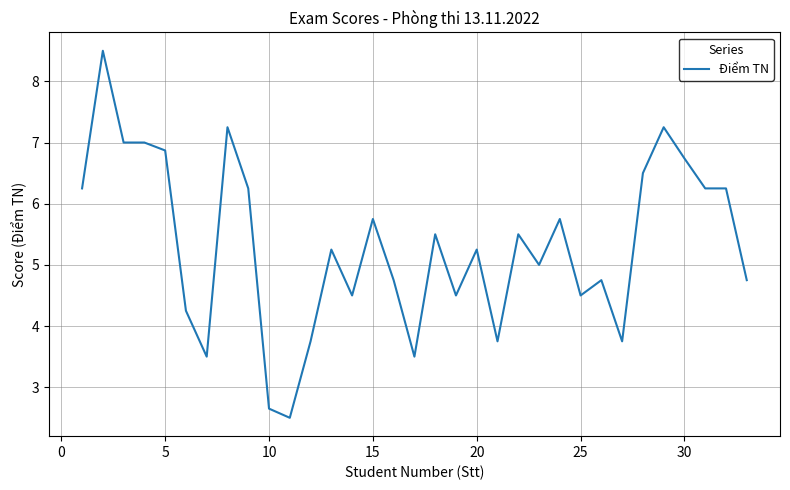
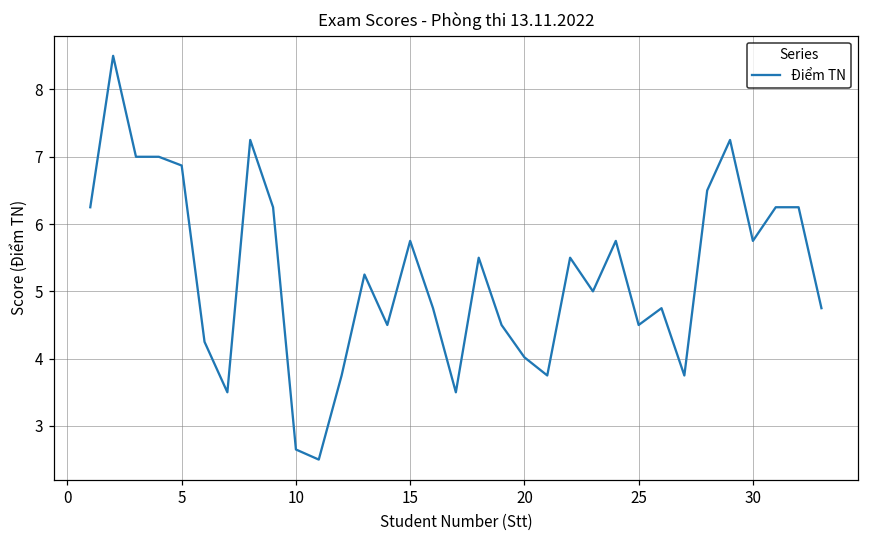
  {
    "5": 6.9,
    "10": 2.7,
    "15": 5.8,
-   "20": 5.3,
+   "20": 4.0,
    "25": 4.5,
-   "30": 6.7
+   "30": 5.8
  }
